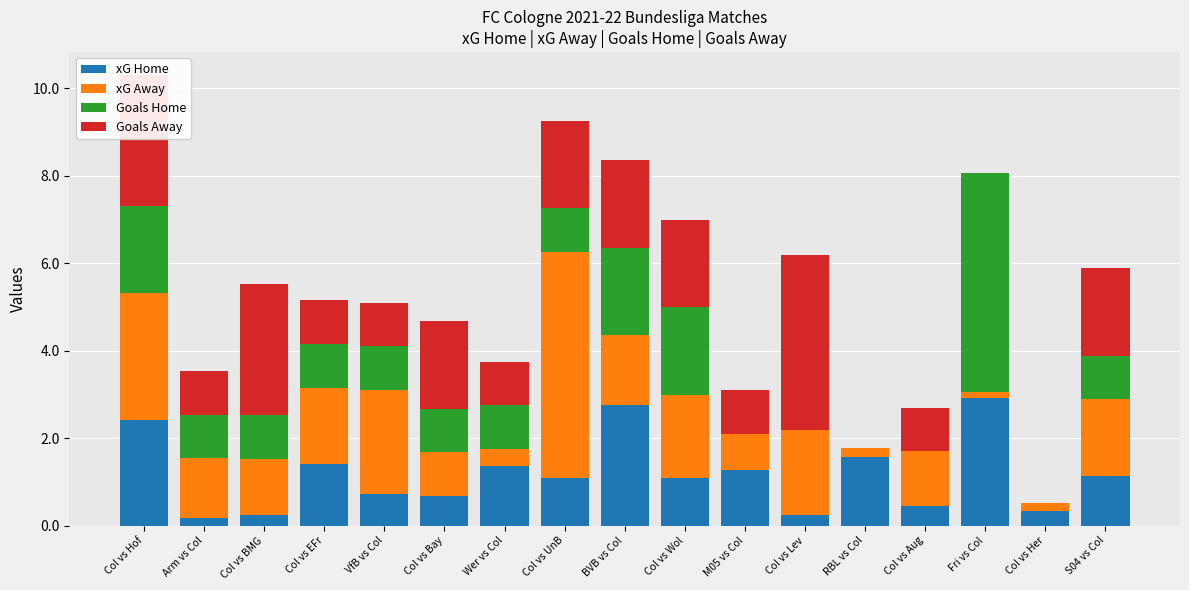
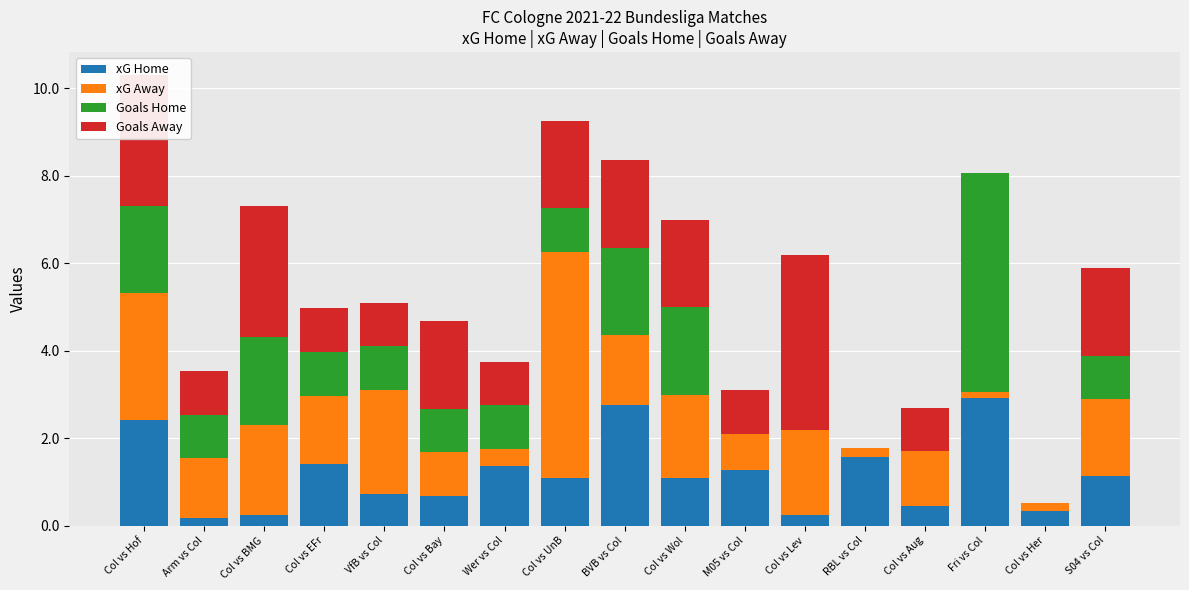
  {
    "xG Home": {
      "Col vs Hof": 2.4,
      "Arm vs Col": 0.2,
      "Col vs BMG": 0.2,
      "Col vs EFr": 1.4,
      "VfB vs Col": 0.7,
      "Col vs Bay": 0.7,
      "Wer vs Col": 1.4,
      "Col vs UnB": 1.1,
      "BVB vs Col": 2.8,
      "Col vs Wol": 1.1,
      "M05 vs Col": 1.3,
      "Col vs Lev": 0.3,
      "RBL vs Col": 1.6,
      "Col vs Aug": 0.5,
      "Fri vs Col": 2.9,
      "Col vs Her": 0.3,
      "S04 vs Col": 1.1
    },
    "xG Away": {
      "Col vs Hof": 2.9,
      "Arm vs Col": 1.4,
-     "Col vs BMG": 1.3,
-     "Col vs EFr": 1.7,
+     "Col vs BMG": 2.1,
+     "Col vs EFr": 1.5,
      "VfB vs Col": 2.4,
      "Col vs Bay": 1.0,
      "Wer vs Col": 0.4,
      "Col vs UnB": 5.2,
      "BVB vs Col": 1.6,
      "Col vs Wol": 1.9,
      "M05 vs Col": 0.8,
      "Col vs Lev": 1.9,
      "RBL vs Col": 0.2,
      "Col vs Aug": 1.2,
      "Fri vs Col": 0.1,
      "Col vs Her": 0.2,
      "S04 vs Col": 1.7
    },
    "Goals Home": {
      "Col vs Hof": 2,
      "Arm vs Col": 1,
-     "Col vs BMG": 1,
+     "Col vs BMG": 2,
      "Col vs EFr": 1,
      "VfB vs Col": 1,
      "Col vs Bay": 1,
      "Wer vs Col": 1,
      "Col vs UnB": 1,
      "BVB vs Col": 2,
      "Col vs Wol": 2,
      "M05 vs Col": 0,
      "Col vs Lev": 0,
      "RBL vs Col": 0,
      "Col vs Aug": 0,
      "Fri vs Col": 5,
      "Col vs Her": 0,
      "S04 vs Col": 1
    },
    "Goals Away": {
      "Arm vs Col": 1.0,
      "Col vs BMG": 3.0,
      "Col vs EFr": 1.0,
      "VfB vs Col": 1.0,
      "Col vs Bay": 2.0,
      "Wer vs Col": 1.0,
      "Col vs UnB": 2.0,
      "BVB vs Col": 2.0,
      "Col vs Wol": 2.0,
      "M05 vs Col": 1.0,
      "Col vs Lev": 4.0,
      "RBL vs Col": 0.0,
      "Col vs Aug": 1.0,
      "Fri vs Col": 0.0,
      "Col vs Her": 0.0,
      "S04 vs Col": 2.0
    }
  }
